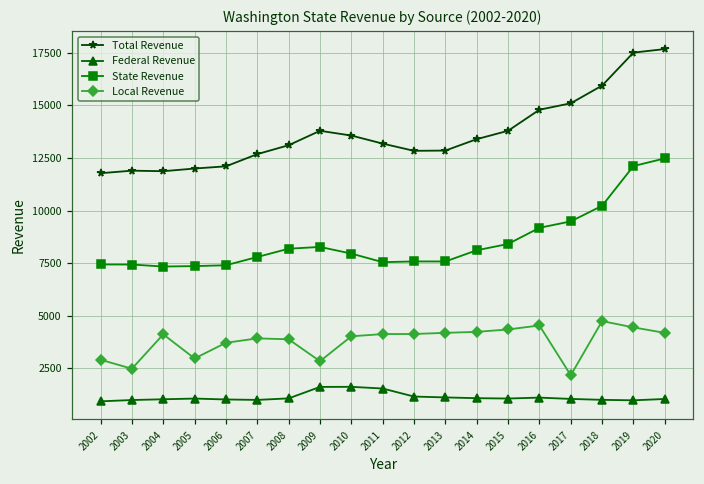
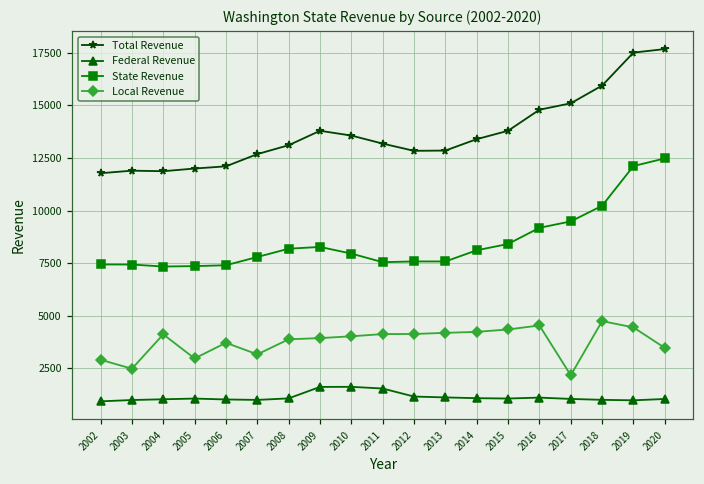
  {
    "Local Revenue": {
      "2002": 2900,
      "2003": 2500,
      "2004": 4100,
      "2005": 3000,
      "2006": 3700,
-     "2007": 3900,
+     "2007": 3200,
      "2008": 3900,
-     "2009": 2800,
+     "2009": 3900,
      "2010": 4000,
      "2011": 4100,
      "2012": 4100,
      "2013": 4200,
      "2014": 4200,
      "2015": 4300,
      "2016": 4500,
      "2017": 2200,
      "2018": 4700,
      "2019": 4400,
-     "2020": 4200
+     "2020": 3500
    }
  }
